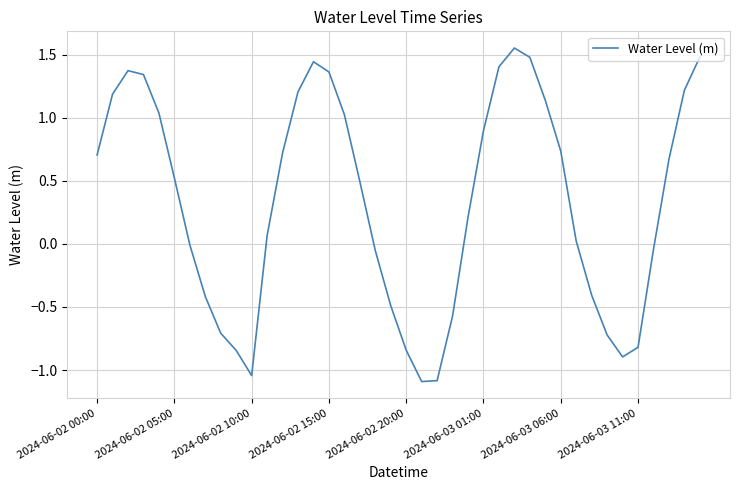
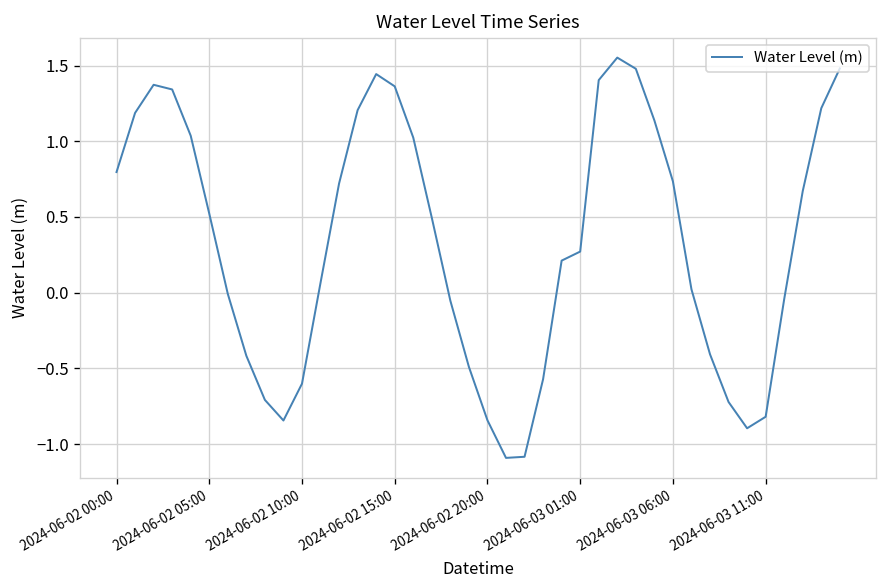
  {
-   "2024-06-02 00:00": 0.70,
+   "2024-06-02 00:00": 0.80,
    "2024-06-02 05:00": 0.52,
-   "2024-06-02 10:00": -1.04,
+   "2024-06-02 10:00": -0.60,
    "2024-06-02 15:00": 1.36,
    "2024-06-02 20:00": -0.84,
-   "2024-06-03 01:00": 0.90,
+   "2024-06-03 01:00": 0.27,
    "2024-06-03 06:00": 0.73,
    "2024-06-03 11:00": -0.82
  }
